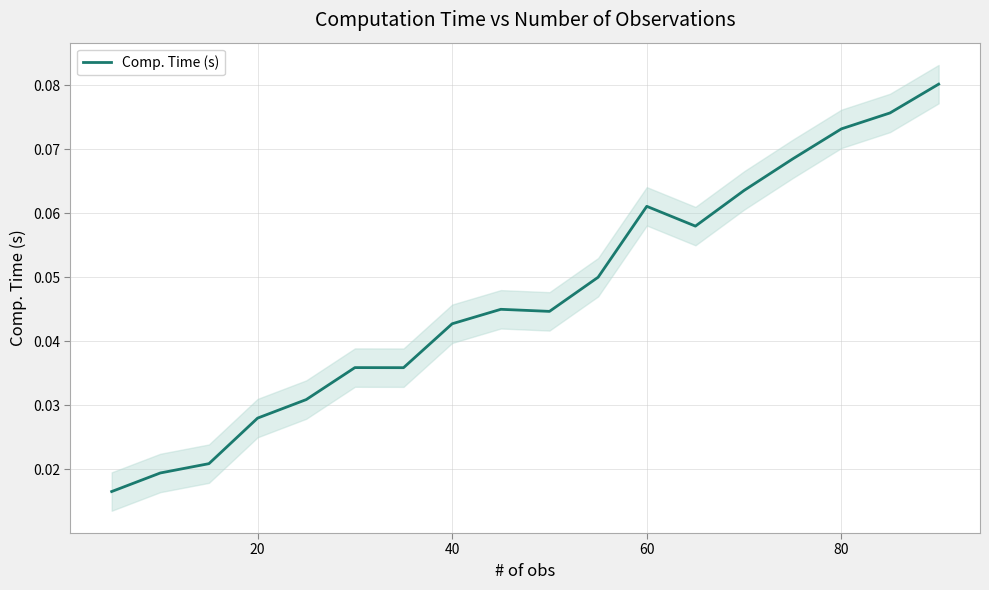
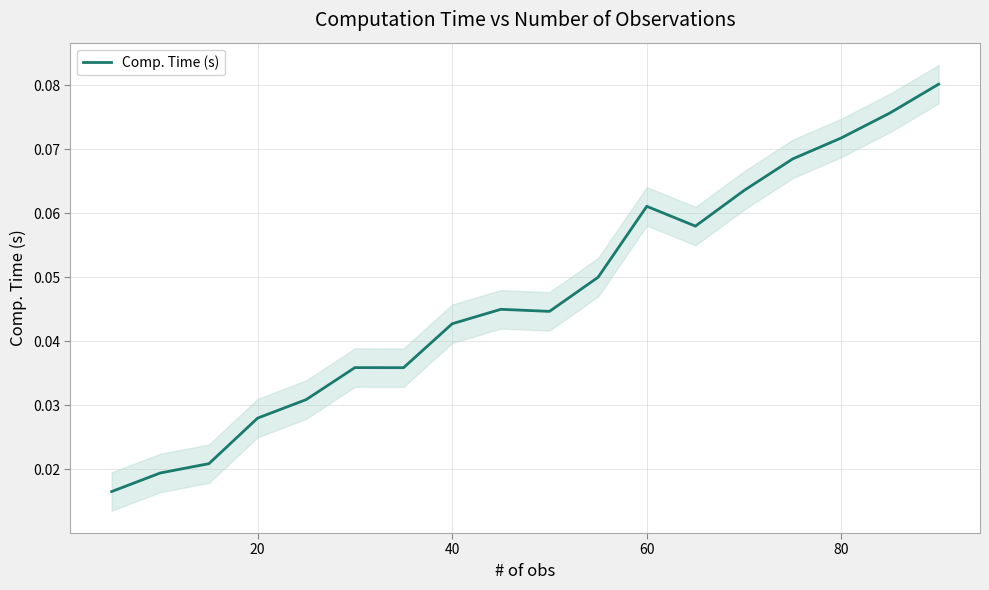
  {
    "Comp. Time (s)": {
      "20": 0.028,
      "40": 0.043,
      "60": 0.061,
-     "80": 0.073
+     "80": 0.072
    }
  }
